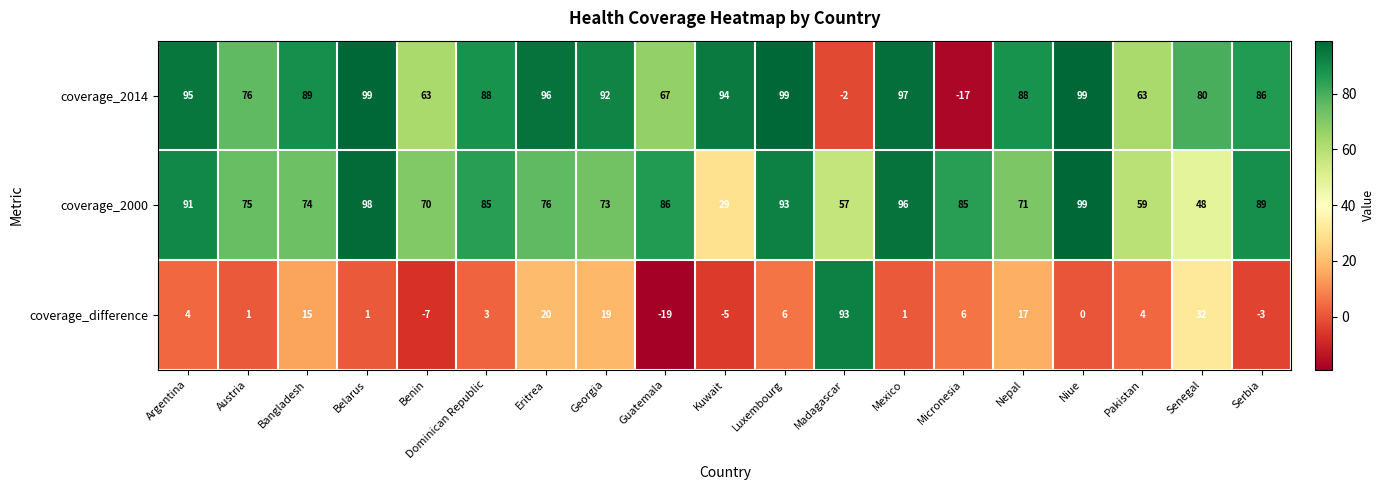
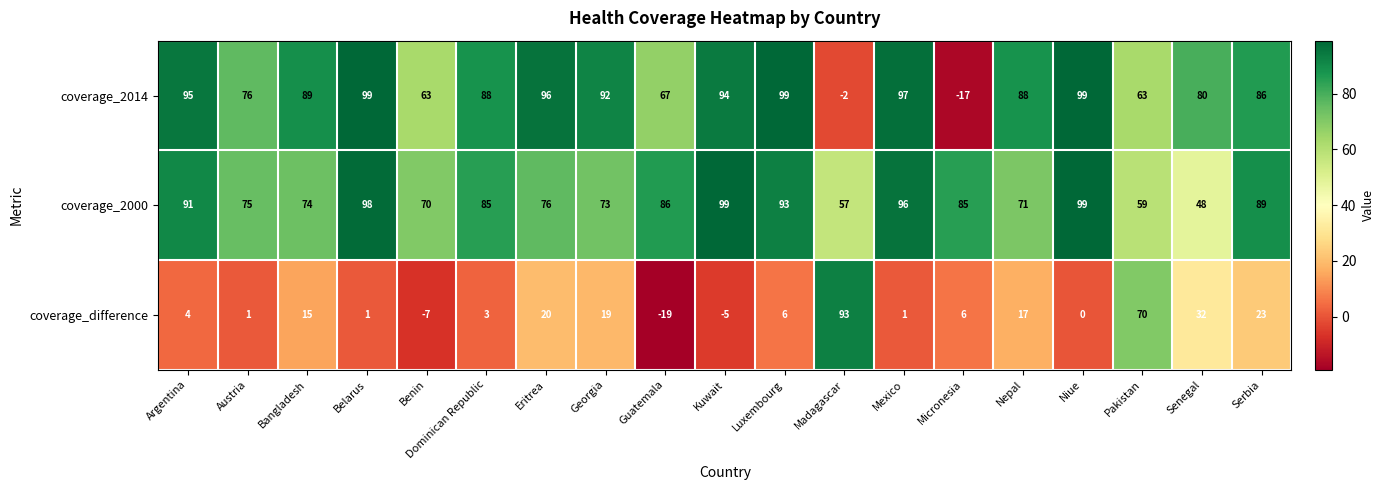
  {
    "coverage_2014": {
      "Argentina": 95,
      "Austria": 76,
      "Bangladesh": 89,
      "Belarus": 99,
      "Benin": 63,
      "Dominican Republic": 88,
      "Eritrea": 96,
      "Georgia": 92,
      "Guatemala": 67,
      "Kuwait": 94,
      "Luxembourg": 99,
      "Madagascar": -2,
      "Mexico": 97,
      "Micronesia": -17,
      "Nepal": 88,
      "Niue": 99,
      "Pakistan": 63,
      "Senegal": 80,
      "Serbia": 86
    },
    "coverage_2000": {
      "Argentina": 91,
      "Austria": 75,
      "Bangladesh": 74,
      "Belarus": 98,
      "Benin": 70,
      "Dominican Republic": 85,
      "Eritrea": 76,
      "Georgia": 73,
      "Guatemala": 86,
-     "Kuwait": 29,
+     "Kuwait": 99,
      "Luxembourg": 93,
      "Madagascar": 57,
      "Mexico": 96,
      "Micronesia": 85,
      "Nepal": 71,
      "Niue": 99,
      "Pakistan": 59,
      "Senegal": 48,
      "Serbia": 89
    },
    "coverage_difference": {
      "Argentina": 4,
      "Austria": 1,
      "Bangladesh": 15,
      "Belarus": 1,
      "Benin": -7,
      "Dominican Republic": 3,
      "Eritrea": 20,
      "Georgia": 19,
      "Guatemala": -19,
      "Kuwait": -5,
      "Luxembourg": 6,
      "Madagascar": 93,
      "Mexico": 1,
      "Micronesia": 6,
      "Nepal": 17,
      "Niue": 0,
-     "Pakistan": 4,
+     "Pakistan": 70,
      "Senegal": 32,
-     "Serbia": -3
+     "Serbia": 23
    }
  }
